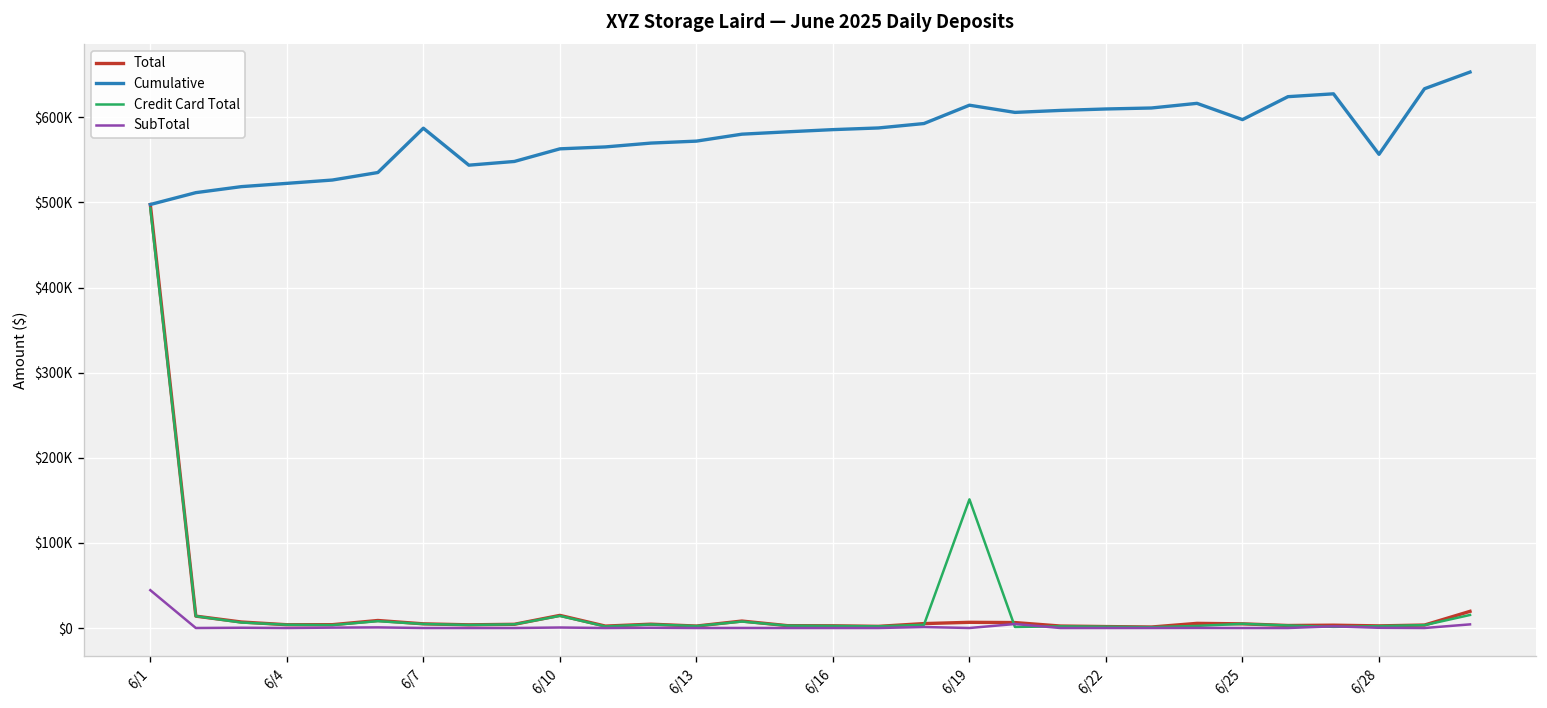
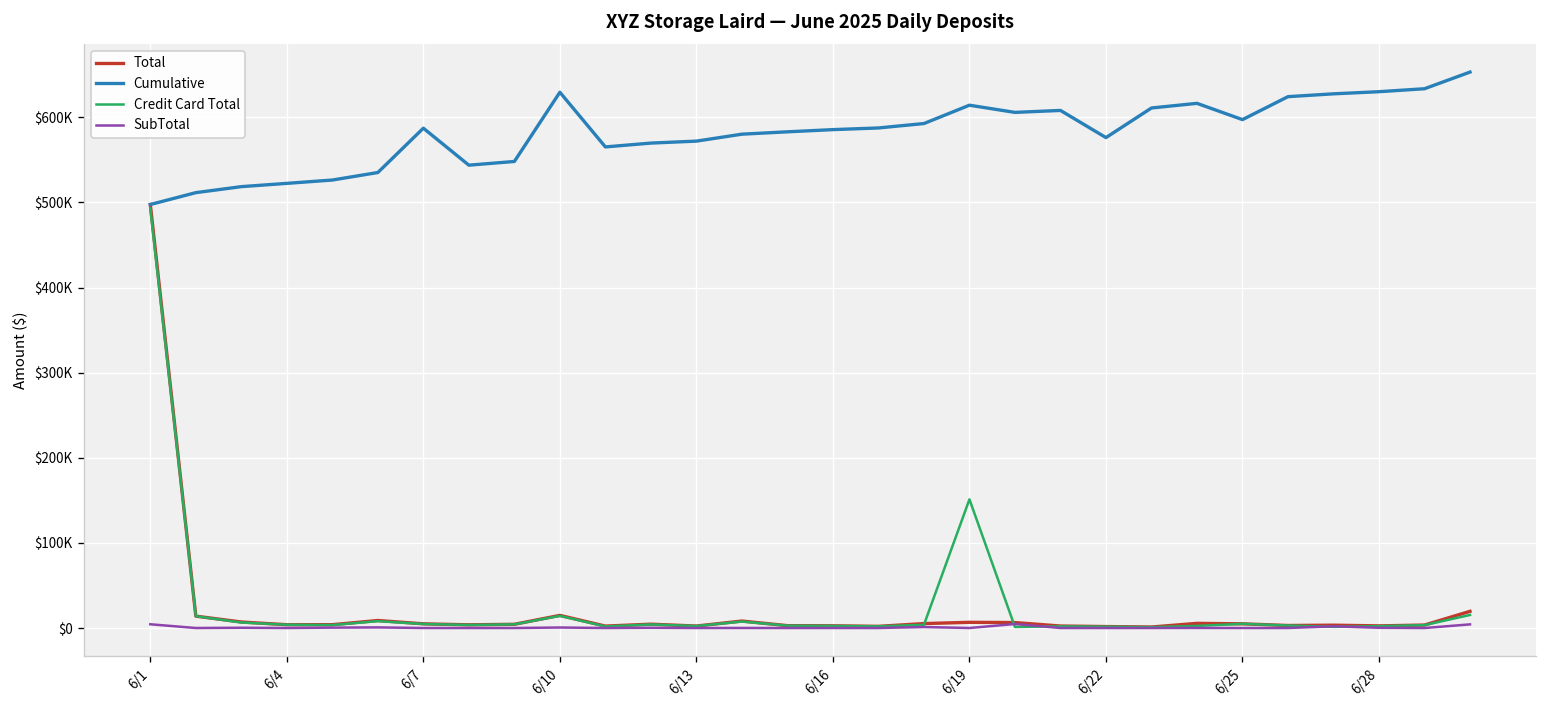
  {
    "Total": {
      "6/19": "$10000"
    },
    "Cumulative": {
      "6/4": "$520000",
      "6/7": "$590000",
-     "6/10": "$560000",
+     "6/10": "$630000",
      "6/13": "$570000",
      "6/16": "$590000",
      "6/19": "$610000",
-     "6/22": "$610000",
+     "6/22": "$580000",
      "6/25": "$600000",
-     "6/28": "$560000"
+     "6/28": "$630000"
    },
    "Credit Card Total": {
      "6/1": "$490000",
      "6/19": "$150000"
    },
    "SubTotal": {
-     "6/1": "$40000",
+     "6/1": "$0",
      "6/4": "$0",
      "6/7": "$0",
      "6/10": "$0",
      "6/19": "$0",
      "6/25": "$0"
    }
  }
